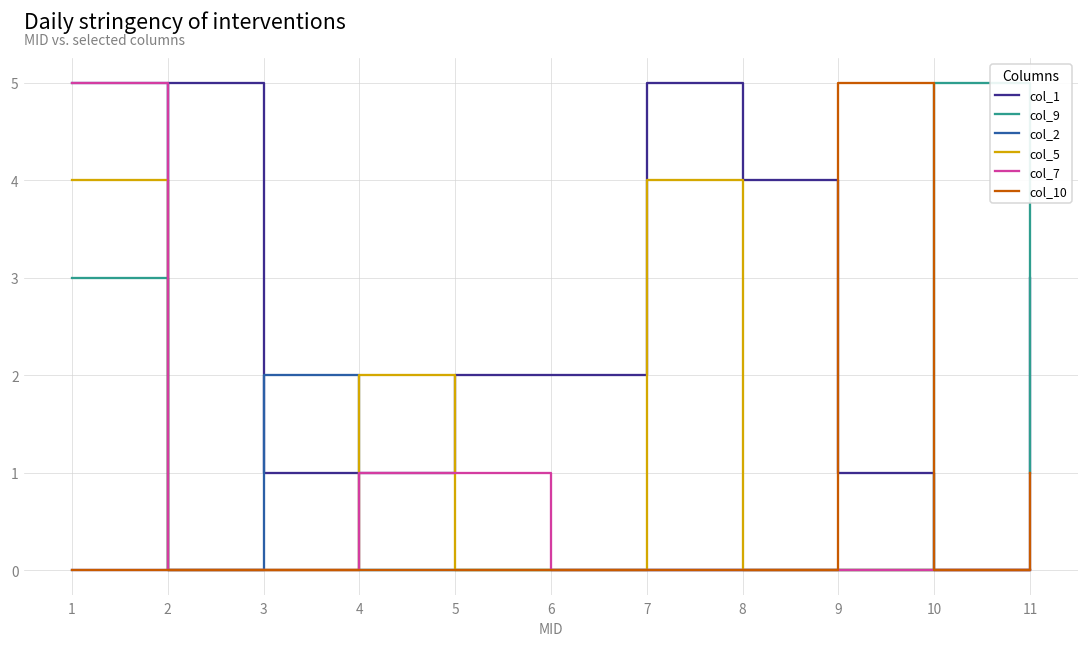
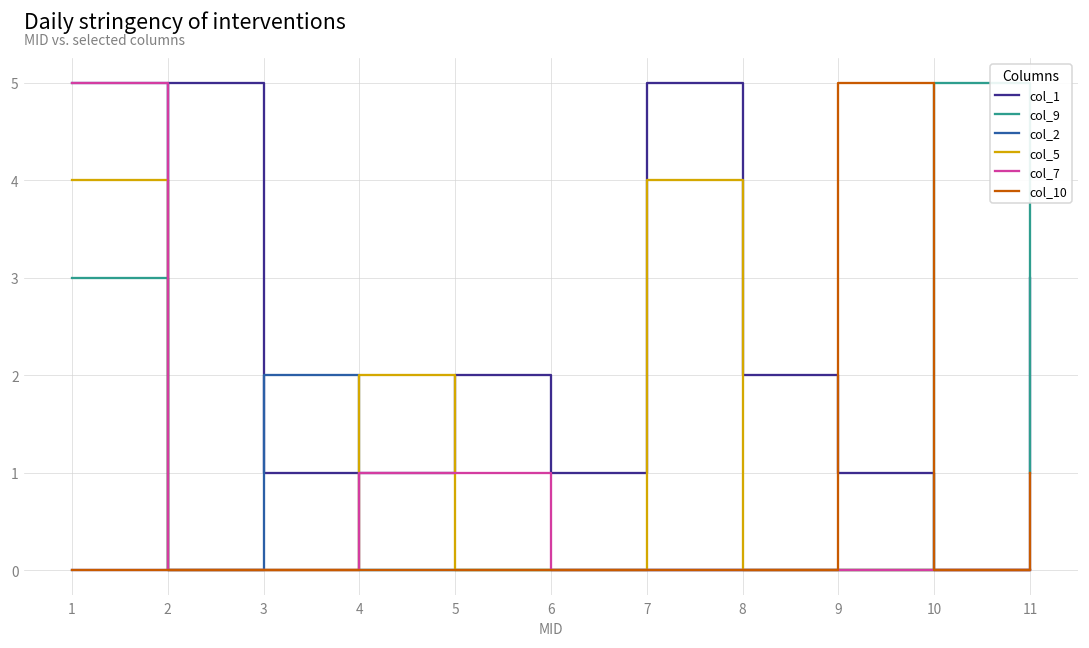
  {
    "col_1": {
      "2": 5,
      "3": 1,
      "5": 2,
-     "6": 2,
+     "6": 1,
      "7": 5,
-     "8": 4,
+     "8": 2,
      "9": 1,
      "11": 3
    },
    "col_9": {
      "1": 3,
      "10": 5
    },
    "col_2": {
      "3": 2
    },
    "col_5": {
      "1": 4,
      "4": 2,
      "7": 4
    },
    "col_7": {
      "5": 1
    },
    "col_10": {
      "9": 5
    }
  }
